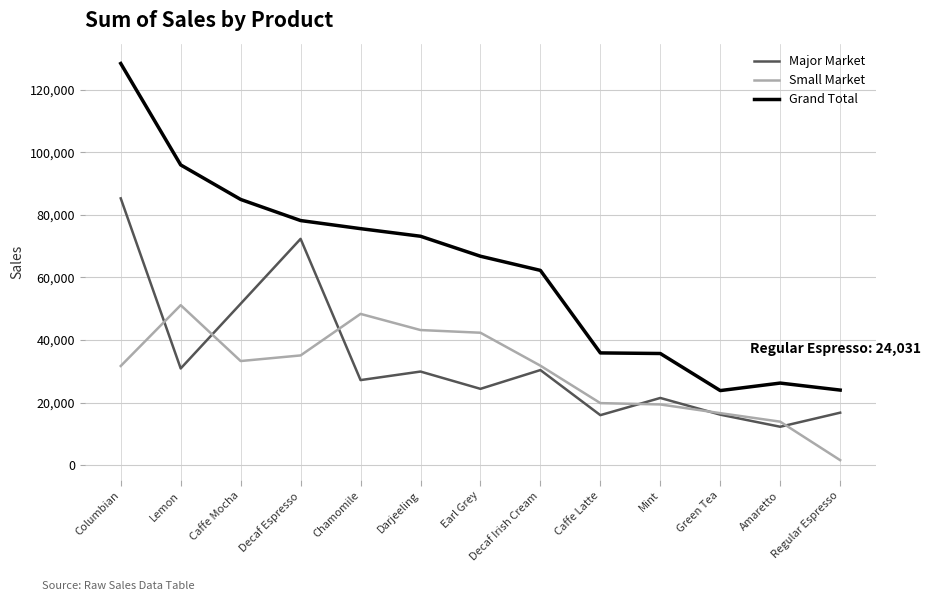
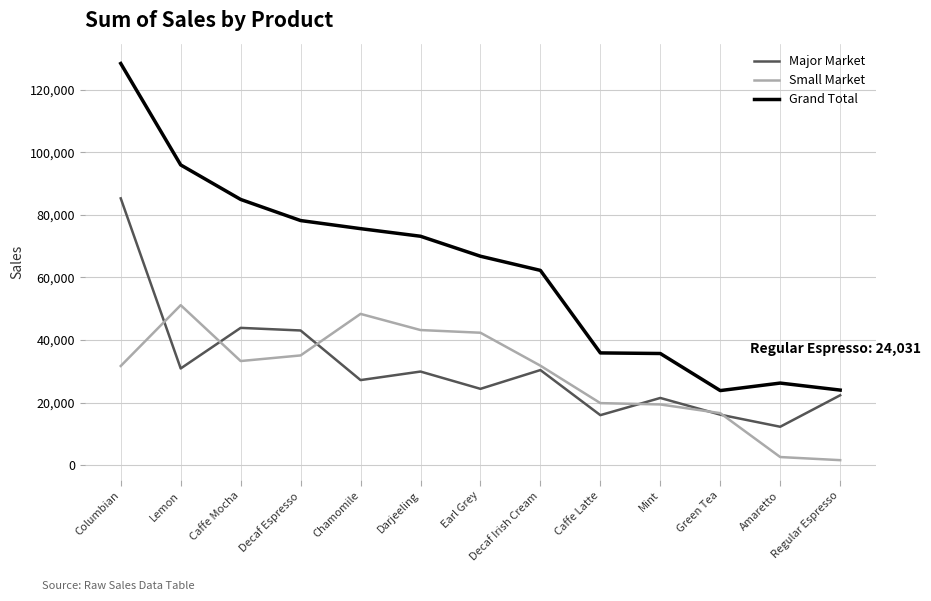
  {
    "Major Market": {
      "Columbian": "85,000",
      "Lemon": "31,000",
-     "Caffe Mocha": "52,000",
-     "Decaf Espresso": "72,000",
+     "Caffe Mocha": "44,000",
+     "Decaf Espresso": "43,000",
      "Chamomile": "27,000",
      "Darjeeling": "30,000",
      "Earl Grey": "24,000",
      "Decaf Irish Cream": "30,000",
      "Caffe Latte": "16,000",
      "Mint": "22,000",
      "Amaretto": "12,000",
-     "Regular Espresso": "17,000"
+     "Regular Espresso": "22,000"
    },
    "Small Market": {
      "Columbian": "32,000",
      "Lemon": "51,000",
      "Caffe Mocha": "33,000",
      "Decaf Espresso": "35,000",
      "Chamomile": "48,000",
      "Darjeeling": "43,000",
      "Earl Grey": "42,000",
      "Decaf Irish Cream": "32,000",
      "Caffe Latte": "20,000",
      "Mint": "19,000",
-     "Amaretto": "14,000",
+     "Amaretto": "3,000",
      "Regular Espresso": "2,000"
    },
    "Grand Total": {
      "Columbian": "128,000",
      "Lemon": "96,000",
      "Caffe Mocha": "85,000",
      "Decaf Espresso": "78,000",
      "Chamomile": "76,000",
      "Darjeeling": "73,000",
      "Earl Grey": "67,000",
      "Decaf Irish Cream": "62,000",
      "Caffe Latte": "36,000",
      "Mint": "36,000",
      "Green Tea": "24,000",
      "Amaretto": "26,000",
      "Regular Espresso": "24,000"
    }
  }
